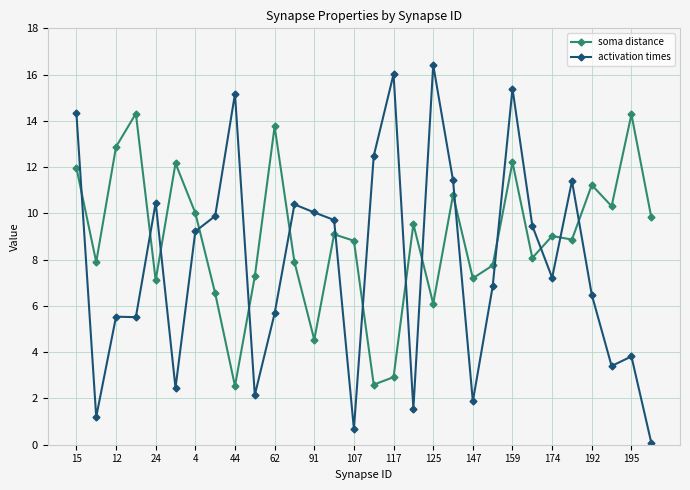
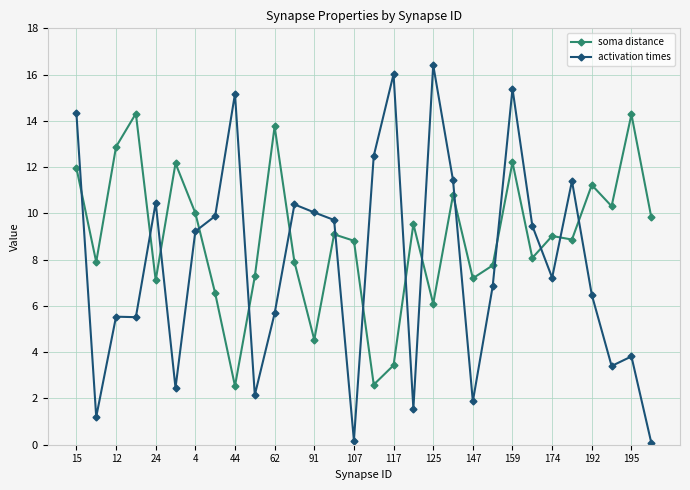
  {
    "soma distance": {
      "12": 12.9,
      "24": 7.1,
      "4": 10.0,
      "44": 2.5,
      "62": 13.8,
      "91": 4.5,
      "107": 8.8,
-     "117": 2.9,
+     "117": 3.4,
      "125": 6.1,
      "147": 7.2,
      "159": 12.2,
      "174": 9.0,
      "192": 11.2,
      "195": 14.3
    },
    "activation times": {
      "12": 5.5,
      "24": 10.5,
      "4": 9.2,
      "44": 15.2,
      "62": 5.7,
      "91": 10.0,
-     "107": 0.7,
+     "107": 0.2,
      "117": 16.0,
      "125": 16.4,
      "147": 1.9,
      "159": 15.4,
      "174": 7.2,
      "192": 6.5,
      "195": 3.8
    }
  }
